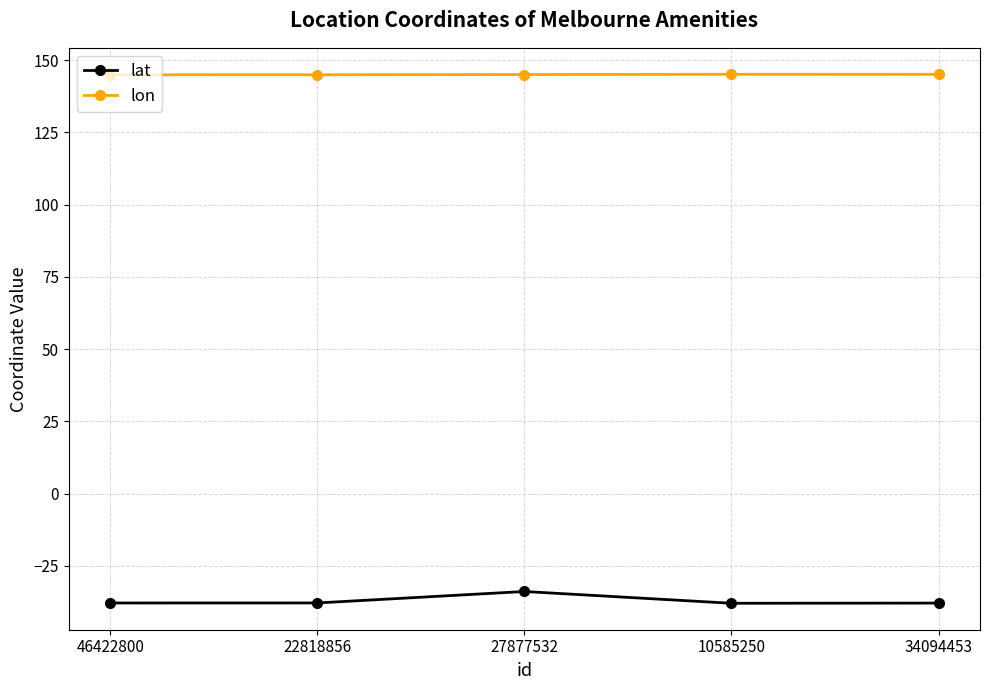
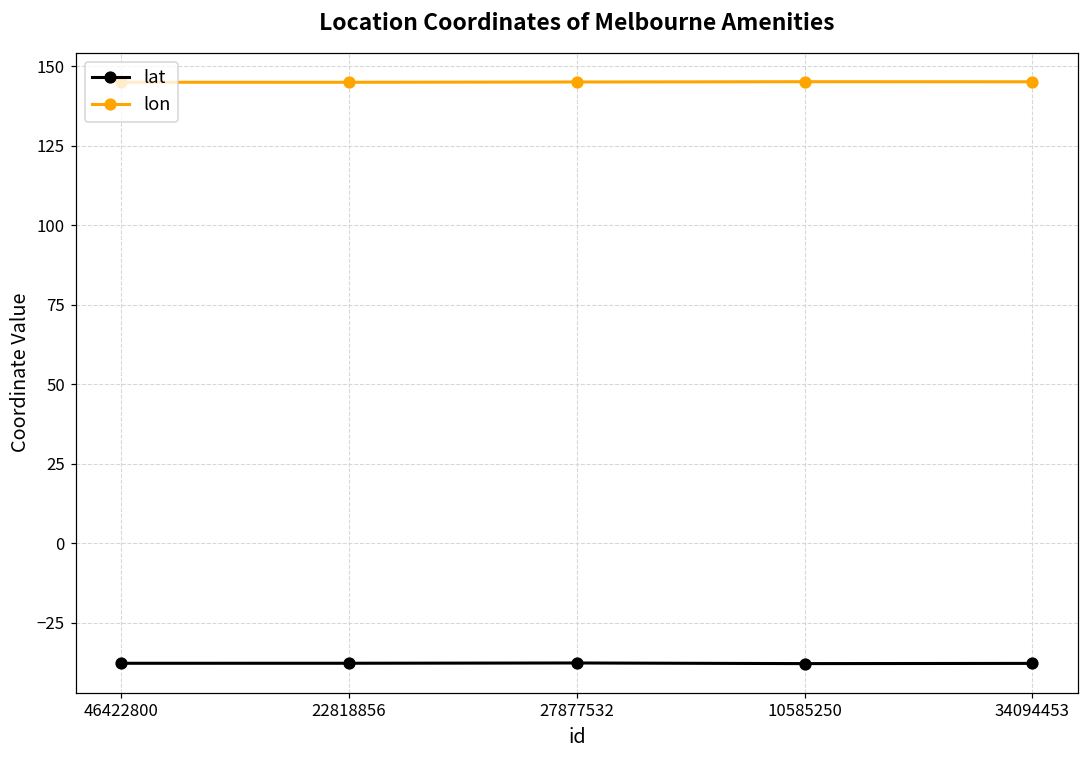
  {
    "lat": {
      "46422800": -38,
      "22818856": -38,
-     "27877532": -34,
+     "27877532": -38,
      "10585250": -38,
      "34094453": -38
    },
    "lon": {
      "22818856": 145,
      "27877532": 145,
      "10585250": 145,
      "34094453": 145
    }
  }
